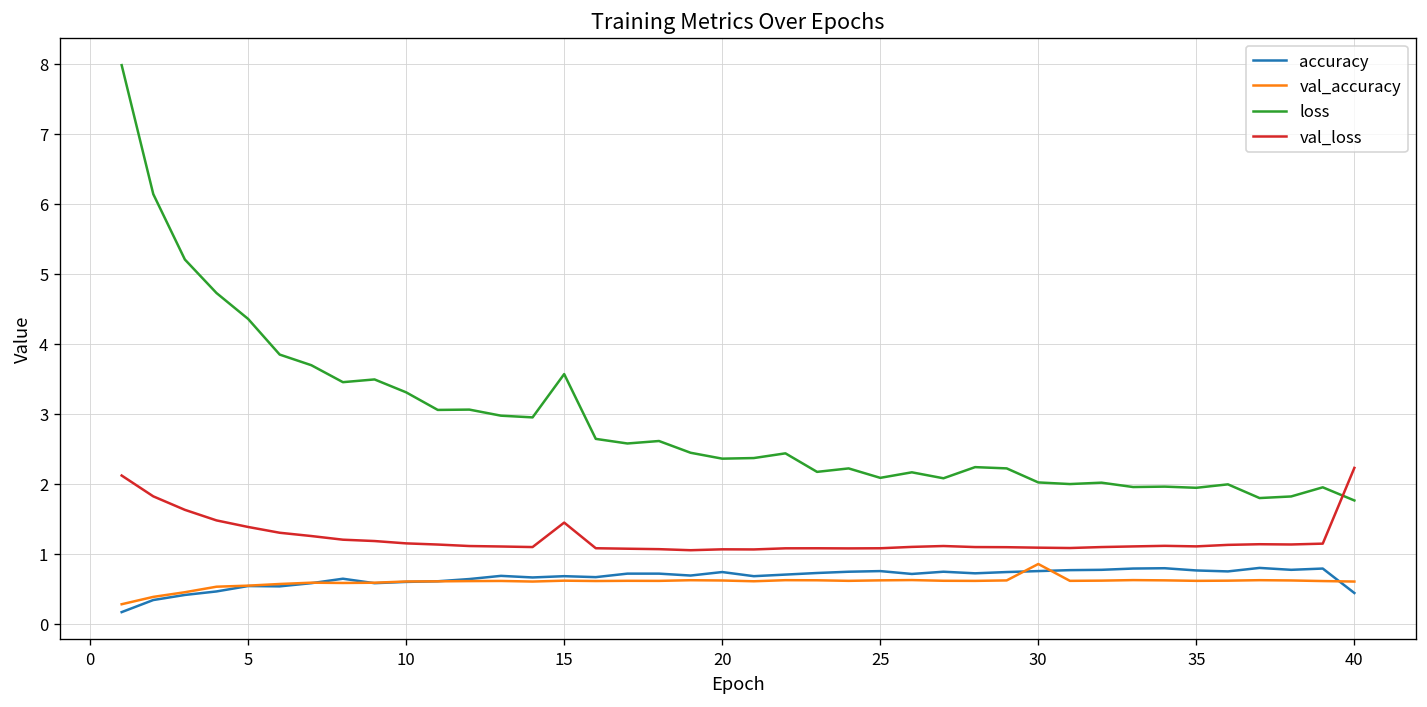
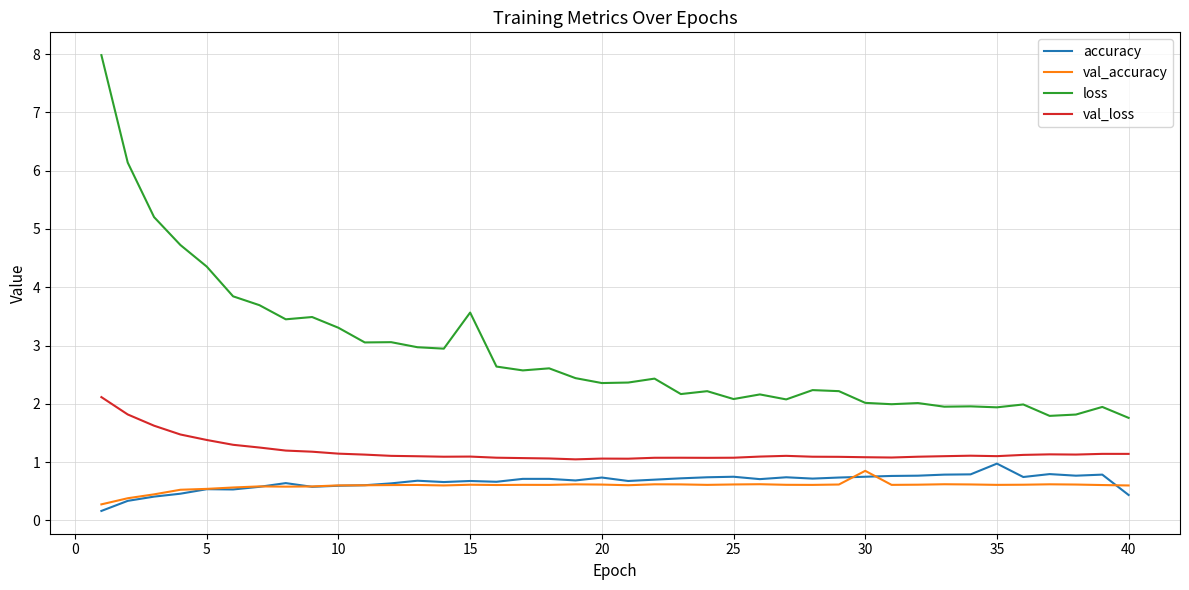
  {
    "accuracy": {
      "15": 0.7,
      "20": 0.7,
      "25": 0.8,
      "30": 0.8,
-     "35": 0.8,
+     "35": 1.0,
      "40": 0.4
    },
    "val_accuracy": {
      "15": 0.6,
      "20": 0.6,
      "25": 0.6,
      "30": 0.9,
      "35": 0.6,
      "40": 0.6
    },
    "loss": {
      "5": 4.4,
      "10": 3.3,
      "15": 3.6,
      "20": 2.4,
      "25": 2.1,
      "30": 2.0,
      "35": 1.9,
      "40": 1.8
    },
    "val_loss": {
      "5": 1.4,
      "10": 1.1,
-     "15": 1.4,
+     "15": 1.1,
      "20": 1.1,
      "25": 1.1,
      "30": 1.1,
      "35": 1.1,
-     "40": 2.2
+     "40": 1.1
    }
  }
